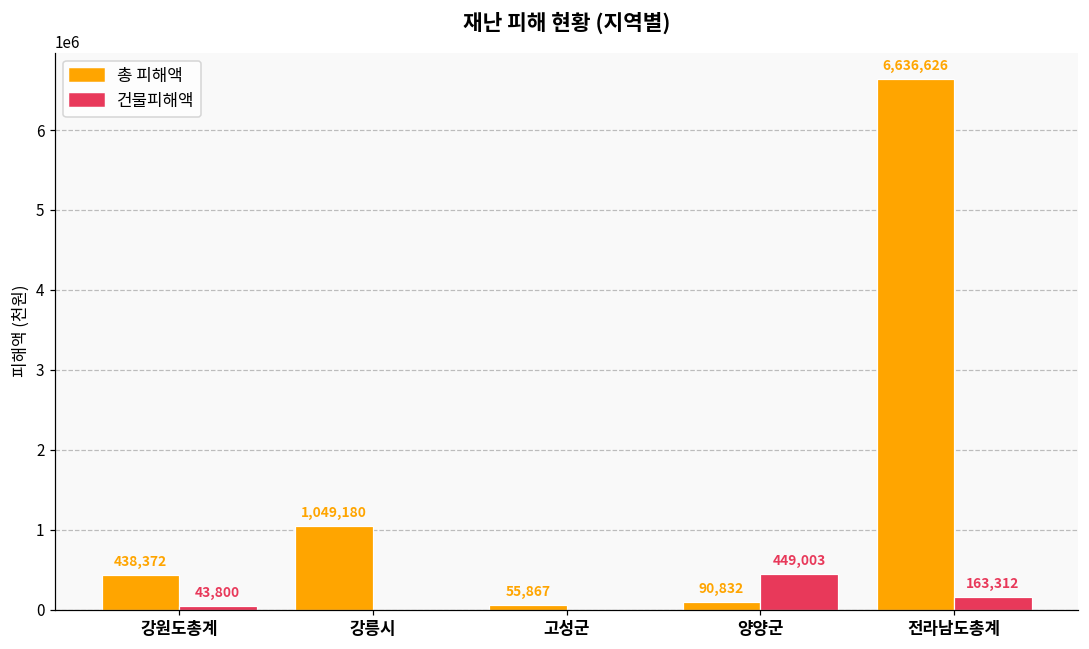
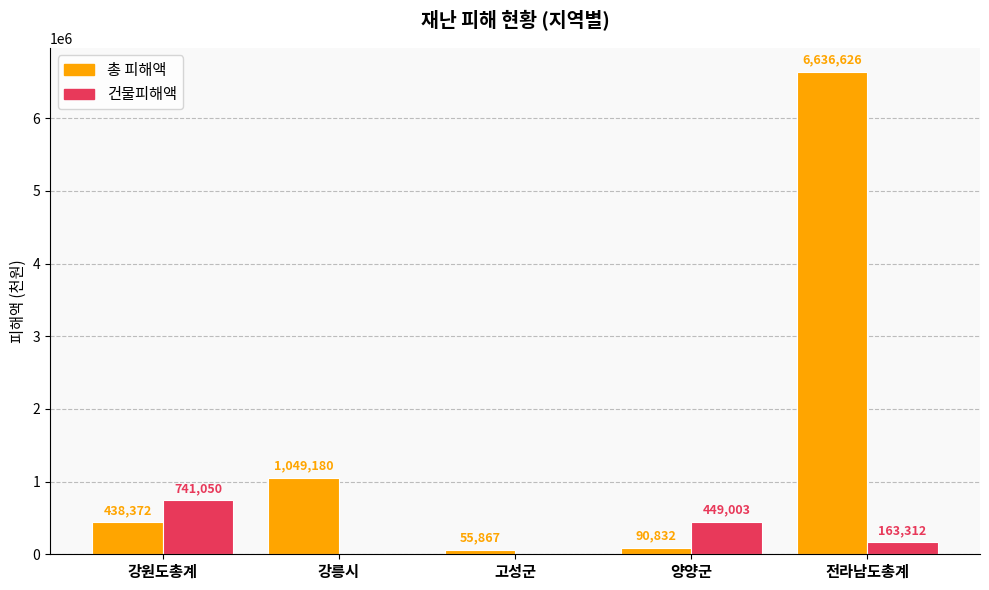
  {
    "총 피해액": {
      "강원도총계": "438,372",
      "강릉시": "1,049,180",
      "고성군": "55,867",
      "양양군": "90,832",
      "전라남도총계": "6,636,626"
    },
    "건물피해액": {
-     "강원도총계": "43,800",
+     "강원도총계": "741,050",
      "양양군": "449,003",
      "전라남도총계": "163,312"
    }
  }
